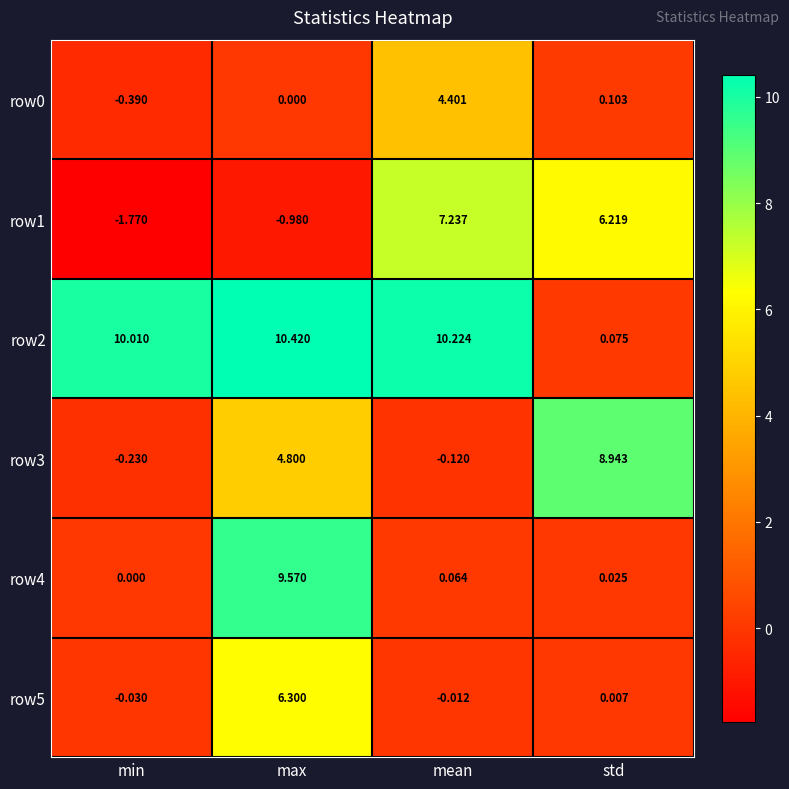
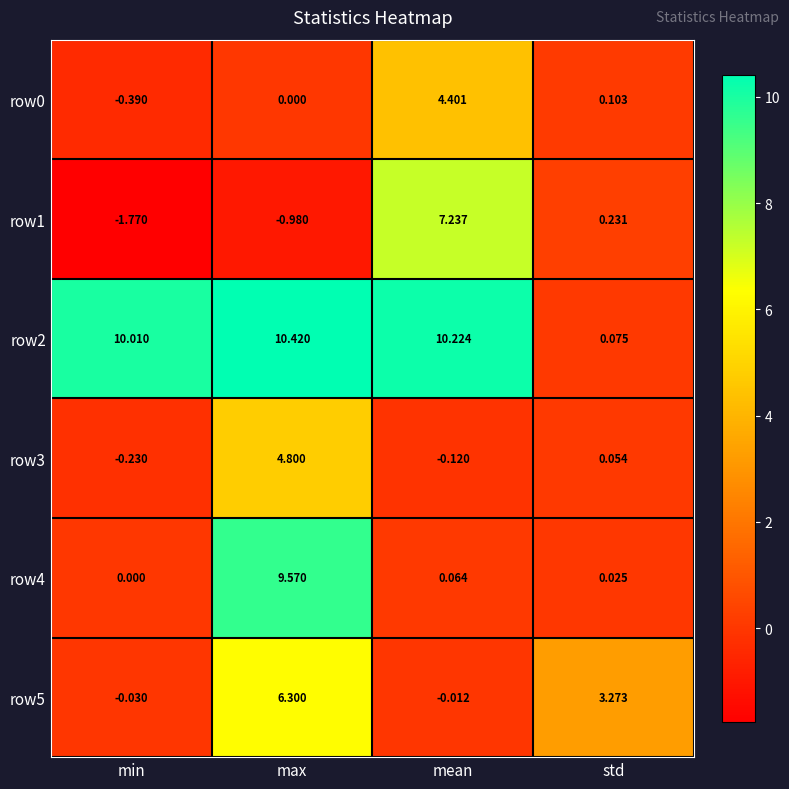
  {
    "row0": {
      "min": -0.390,
      "max": 0.000,
      "mean": 4.401,
      "std": 0.103
    },
    "row1": {
      "min": -1.770,
      "max": -0.980,
      "mean": 7.237,
-     "std": 6.219
+     "std": 0.231
    },
    "row2": {
      "min": 10.010,
      "max": 10.420,
      "mean": 10.224,
      "std": 0.075
    },
    "row3": {
      "min": -0.230,
      "max": 4.800,
      "mean": -0.120,
-     "std": 8.943
+     "std": 0.054
    },
    "row4": {
      "min": 0.000,
      "max": 9.570,
      "mean": 0.064,
      "std": 0.025
    },
    "row5": {
      "min": -0.030,
      "max": 6.300,
      "mean": -0.012,
-     "std": 0.007
+     "std": 3.273
    }
  }
